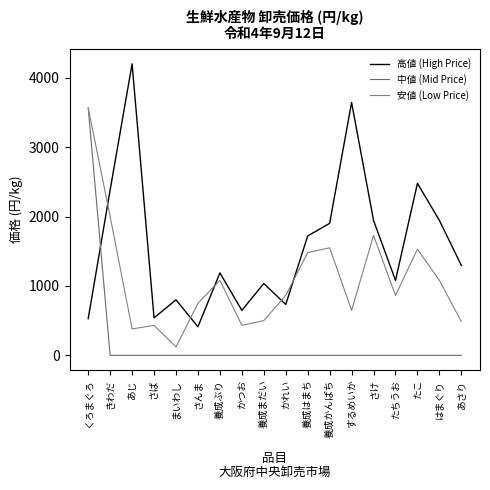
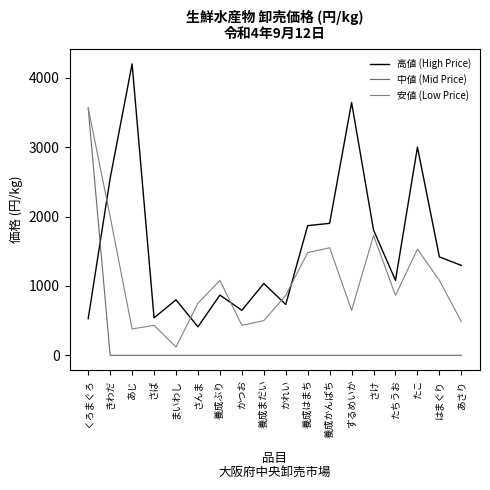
  {
    "高値 (High Price)": {
      "くろまぐろ": 500,
-     "きわだ": 2400,
+     "きわだ": 2600,
      "あじ": 4200,
      "さば": 500,
      "まいわし": 800,
      "さんま": 400,
-     "養成ぶり": 1200,
+     "養成ぶり": 900,
      "かつお": 600,
      "養成まだい": 1000,
      "かれい": 700,
-     "養成はまち": 1700,
+     "養成はまち": 1900,
      "養成かんぱち": 1900,
      "するめいか": 3600,
-     "さけ": 1900,
+     "さけ": 1800,
      "たちうお": 1100,
-     "たこ": 2500,
-     "はまぐり": 1900,
+     "たこ": 3000,
+     "はまぐり": 1400,
      "あさり": 1300
    }
  }
